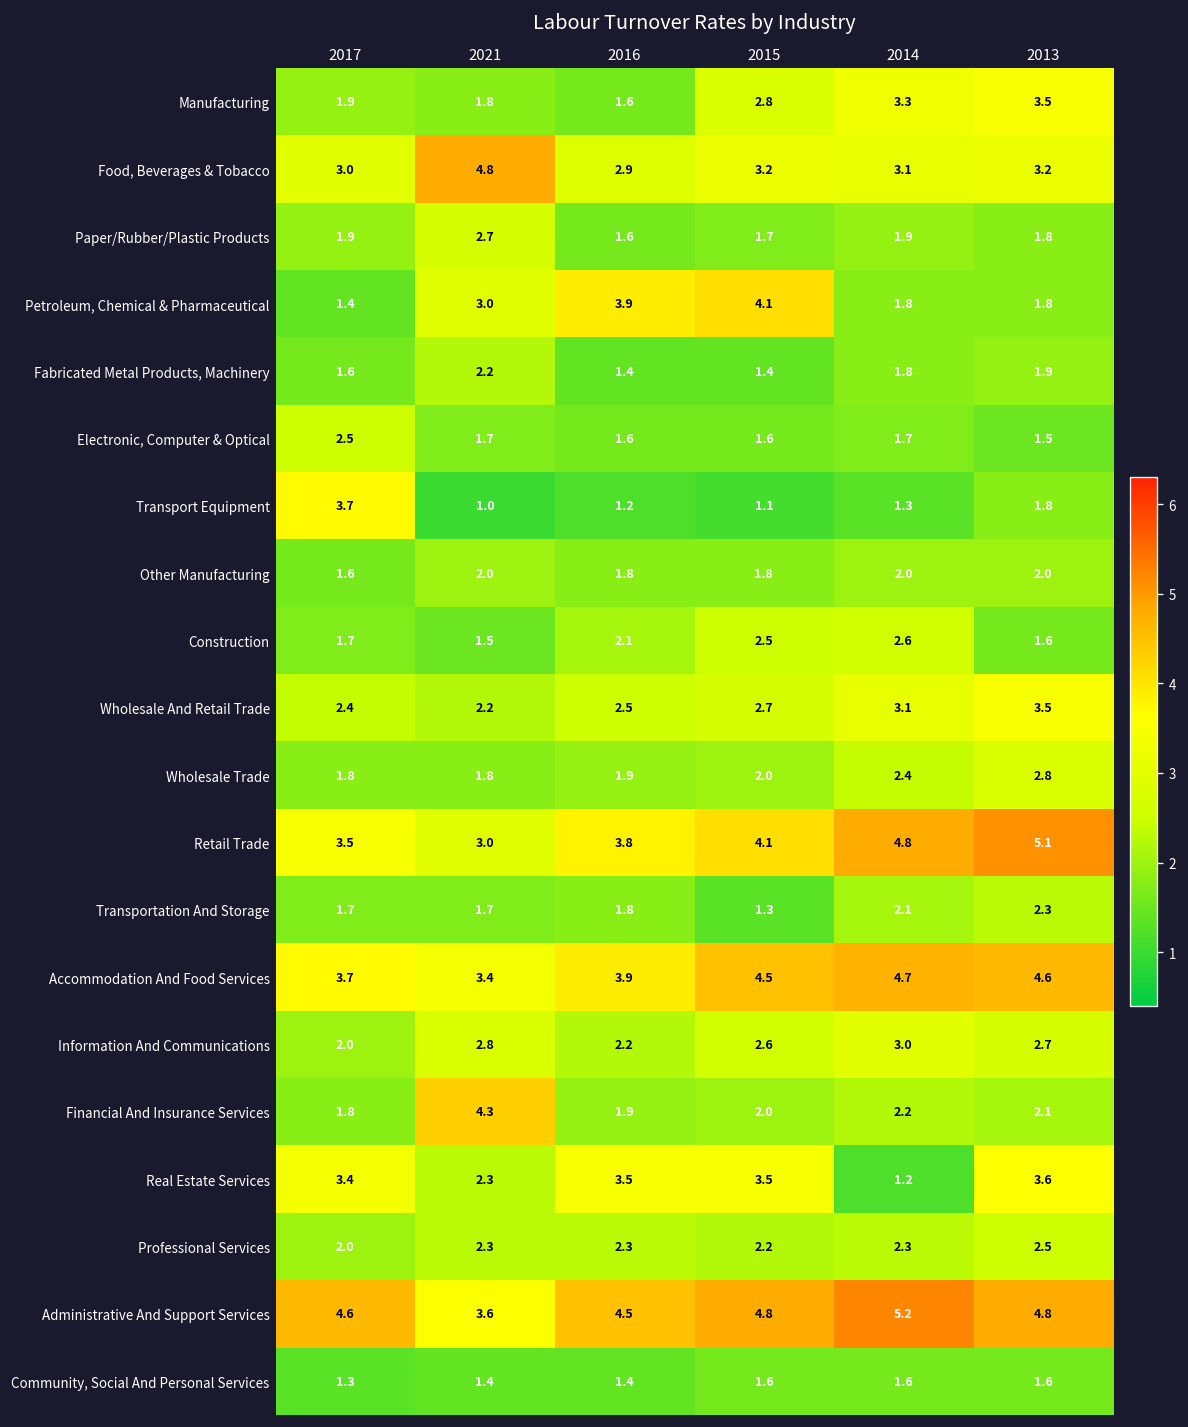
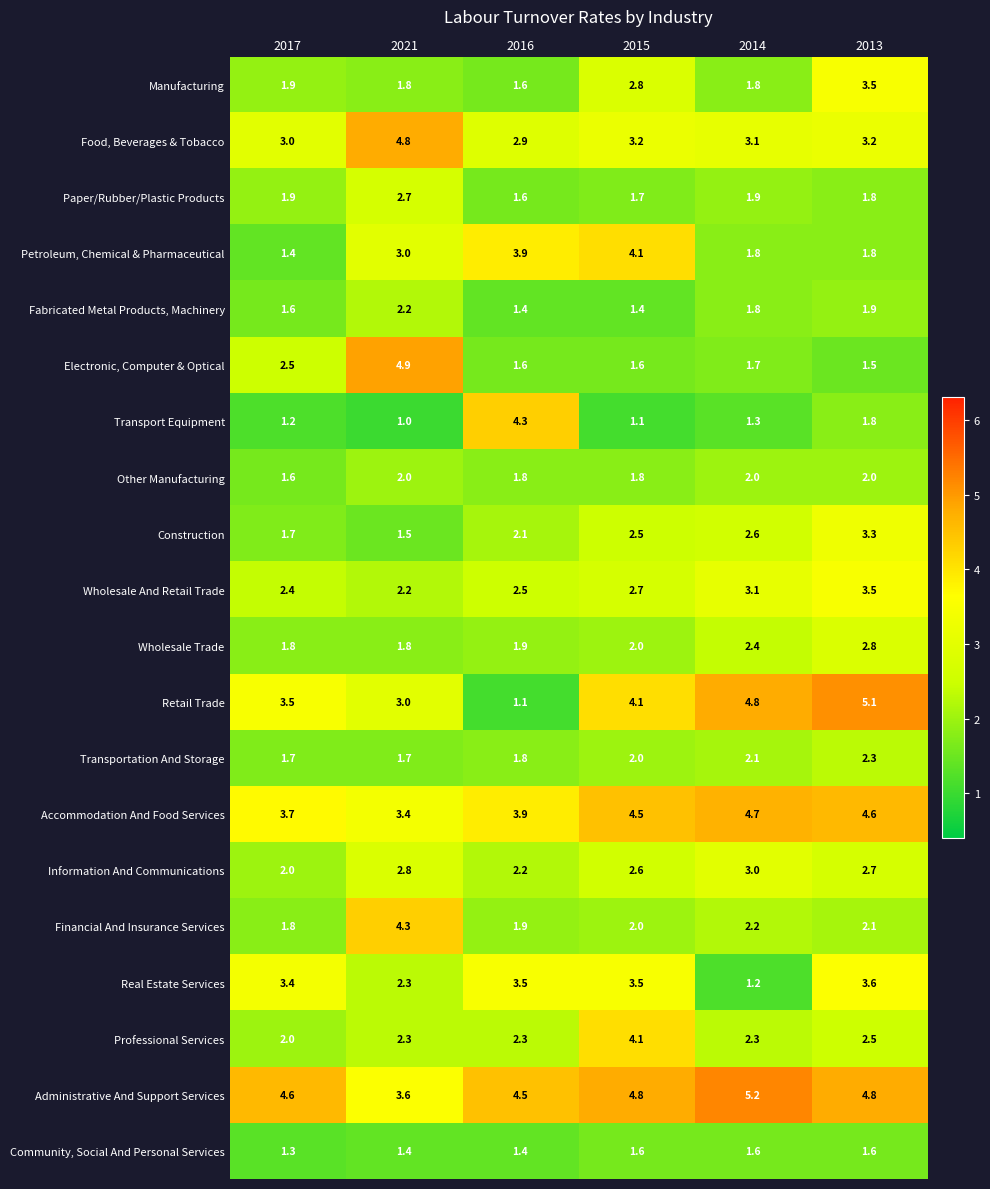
  {
    "Manufacturing": {
      "2017": 1.9,
      "2021": 1.8,
      "2016": 1.6,
      "2015": 2.8,
-     "2014": 3.3,
+     "2014": 1.8,
      "2013": 3.5
    },
    "Food, Beverages & Tobacco": {
      "2017": 3.0,
      "2021": 4.8,
      "2016": 2.9,
      "2015": 3.2,
      "2014": 3.1,
      "2013": 3.2
    },
    "Paper/Rubber/Plastic Products": {
      "2017": 1.9,
      "2021": 2.7,
      "2016": 1.6,
      "2015": 1.7,
      "2014": 1.9,
      "2013": 1.8
    },
    "Petroleum, Chemical & Pharmaceutical": {
      "2017": 1.4,
      "2021": 3.0,
      "2016": 3.9,
      "2015": 4.1,
      "2014": 1.8,
      "2013": 1.8
    },
    "Fabricated Metal Products, Machinery": {
      "2017": 1.6,
      "2021": 2.2,
      "2016": 1.4,
      "2015": 1.4,
      "2014": 1.8,
      "2013": 1.9
    },
    "Electronic, Computer & Optical": {
      "2017": 2.5,
-     "2021": 1.7,
+     "2021": 4.9,
      "2016": 1.6,
      "2015": 1.6,
      "2014": 1.7,
      "2013": 1.5
    },
    "Transport Equipment": {
-     "2017": 3.7,
+     "2017": 1.2,
      "2021": 1.0,
-     "2016": 1.2,
+     "2016": 4.3,
      "2015": 1.1,
      "2014": 1.3,
      "2013": 1.8
    },
    "Other Manufacturing": {
      "2017": 1.6,
      "2021": 2.0,
      "2016": 1.8,
      "2015": 1.8,
      "2014": 2.0,
      "2013": 2.0
    },
    "Construction": {
      "2017": 1.7,
      "2021": 1.5,
      "2016": 2.1,
      "2015": 2.5,
      "2014": 2.6,
-     "2013": 1.6
+     "2013": 3.3
    },
    "Wholesale And Retail Trade": {
      "2017": 2.4,
      "2021": 2.2,
      "2016": 2.5,
      "2015": 2.7,
      "2014": 3.1,
      "2013": 3.5
    },
    "Wholesale Trade": {
      "2017": 1.8,
      "2021": 1.8,
      "2016": 1.9,
      "2015": 2.0,
      "2014": 2.4,
      "2013": 2.8
    },
    "Retail Trade": {
      "2017": 3.5,
      "2021": 3.0,
-     "2016": 3.8,
+     "2016": 1.1,
      "2015": 4.1,
      "2014": 4.8,
      "2013": 5.1
    },
    "Transportation And Storage": {
      "2017": 1.7,
      "2021": 1.7,
      "2016": 1.8,
-     "2015": 1.3,
+     "2015": 2.0,
      "2014": 2.1,
      "2013": 2.3
    },
    "Accommodation And Food Services": {
      "2017": 3.7,
      "2021": 3.4,
      "2016": 3.9,
      "2015": 4.5,
      "2014": 4.7,
      "2013": 4.6
    },
    "Information And Communications": {
      "2017": 2.0,
      "2021": 2.8,
      "2016": 2.2,
      "2015": 2.6,
      "2014": 3.0,
      "2013": 2.7
    },
    "Financial And Insurance Services": {
      "2017": 1.8,
      "2021": 4.3,
      "2016": 1.9,
      "2015": 2.0,
      "2014": 2.2,
      "2013": 2.1
    },
    "Real Estate Services": {
      "2017": 3.4,
      "2021": 2.3,
      "2016": 3.5,
      "2015": 3.5,
      "2014": 1.2,
      "2013": 3.6
    },
    "Professional Services": {
      "2017": 2.0,
      "2021": 2.3,
      "2016": 2.3,
-     "2015": 2.2,
+     "2015": 4.1,
      "2014": 2.3,
      "2013": 2.5
    },
    "Administrative And Support Services": {
      "2017": 4.6,
      "2021": 3.6,
      "2016": 4.5,
      "2015": 4.8,
      "2014": 5.2,
      "2013": 4.8
    },
    "Community, Social And Personal Services": {
      "2017": 1.3,
      "2021": 1.4,
      "2016": 1.4,
      "2015": 1.6,
      "2014": 1.6,
      "2013": 1.6
    }
  }
